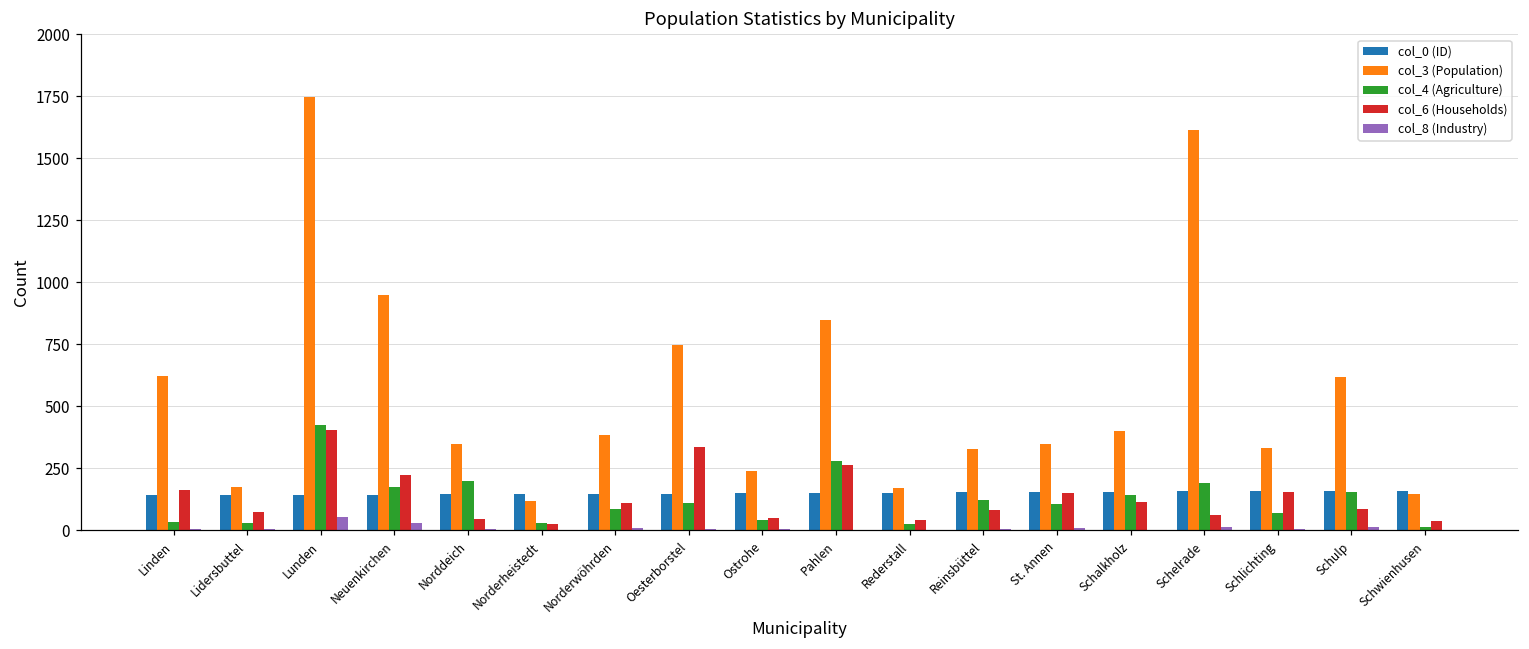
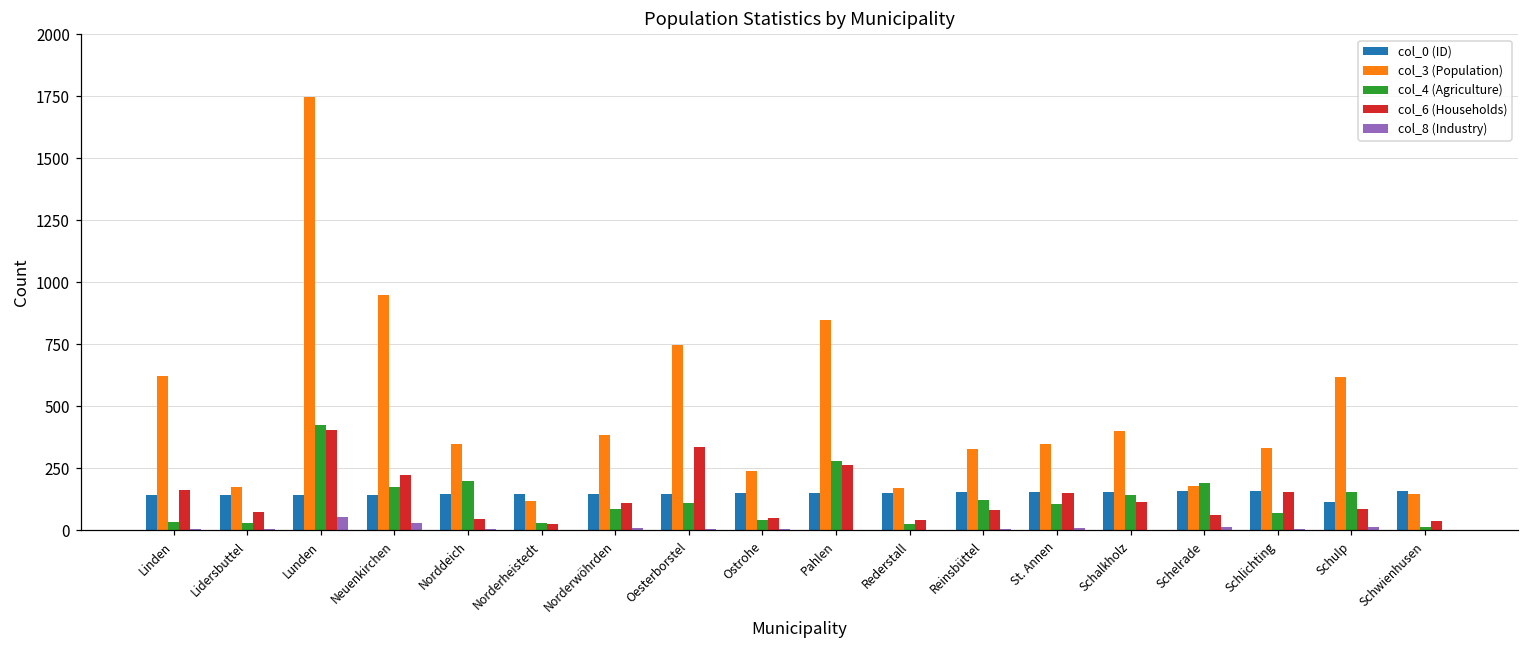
  {
    "col_0 (ID)": {
      "Linden": 140,
      "Lidersbuttel": 140,
      "Lunden": 140,
      "Neuenkirchen": 140,
      "Norddeich": 150,
      "Norderheistedt": 150,
      "Norderwöhrden": 150,
      "Oesterborstel": 150,
      "Ostrohe": 150,
      "Pahlen": 150,
      "Rederstall": 150,
      "Reinsbüttel": 150,
      "St. Annen": 160,
      "Schalkholz": 160,
      "Schelrade": 160,
      "Schlichting": 160,
-     "Schulp": 160,
+     "Schulp": 110,
      "Schwienhusen": 160
    },
    "col_3 (Population)": {
      "Linden": 620,
      "Lidersbuttel": 180,
      "Lunden": 1750,
      "Neuenkirchen": 950,
      "Norddeich": 350,
      "Norderheistedt": 120,
      "Norderwöhrden": 390,
      "Oesterborstel": 750,
      "Ostrohe": 240,
      "Pahlen": 850,
      "Rederstall": 170,
      "Reinsbüttel": 330,
      "St. Annen": 350,
      "Schalkholz": 400,
-     "Schelrade": 1620,
+     "Schelrade": 180,
      "Schlichting": 330,
      "Schulp": 620,
      "Schwienhusen": 150
    },
    "col_4 (Agriculture)": {
      "Linden": 30,
      "Lidersbuttel": 30,
      "Lunden": 430,
      "Neuenkirchen": 170,
      "Norddeich": 200,
      "Norderheistedt": 30,
      "Norderwöhrden": 90,
      "Oesterborstel": 110,
      "Ostrohe": 40,
      "Pahlen": 280,
      "Rederstall": 30,
      "Reinsbüttel": 120,
      "St. Annen": 110,
      "Schalkholz": 140,
      "Schelrade": 190,
      "Schlichting": 70,
      "Schulp": 150,
      "Schwienhusen": 10
    },
    "col_6 (Households)": {
      "Linden": 160,
      "Lidersbuttel": 70,
      "Lunden": 400,
      "Neuenkirchen": 220,
      "Norddeich": 50,
      "Norderheistedt": 30,
      "Norderwöhrden": 110,
      "Oesterborstel": 340,
      "Ostrohe": 50,
      "Pahlen": 260,
      "Rederstall": 40,
      "Reinsbüttel": 80,
      "St. Annen": 150,
      "Schalkholz": 110,
      "Schelrade": 60,
      "Schlichting": 160,
      "Schulp": 90,
      "Schwienhusen": 40
    },
    "col_8 (Industry)": {
      "Lunden": 50,
      "Neuenkirchen": 30,
      "Rederstall": 0,
      "Schelrade": 20,
      "Schulp": 10
    }
  }
